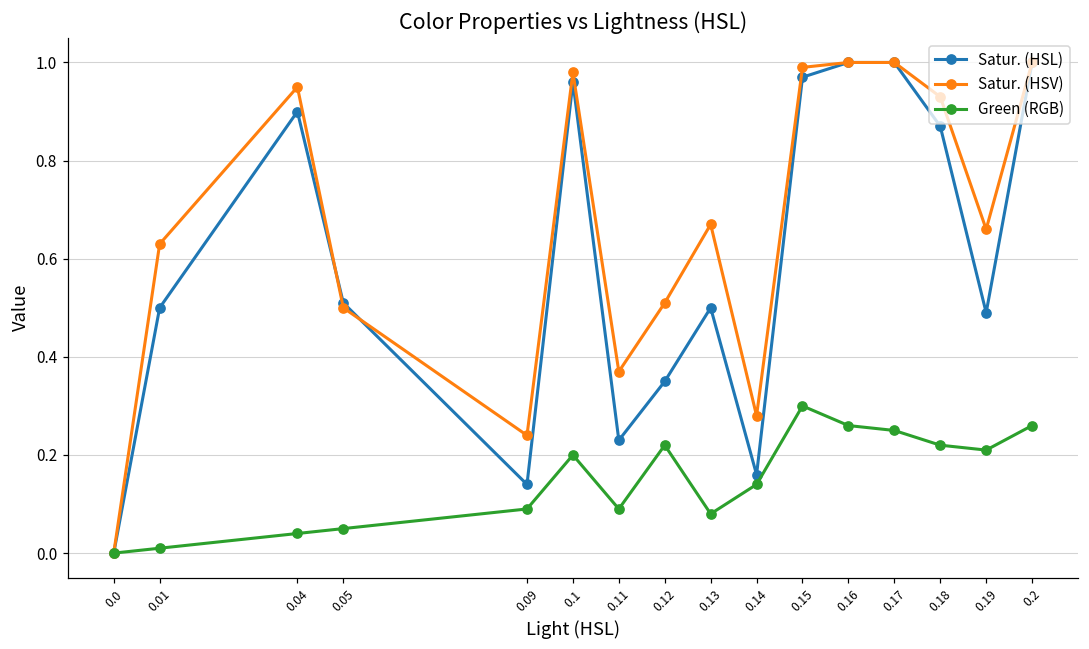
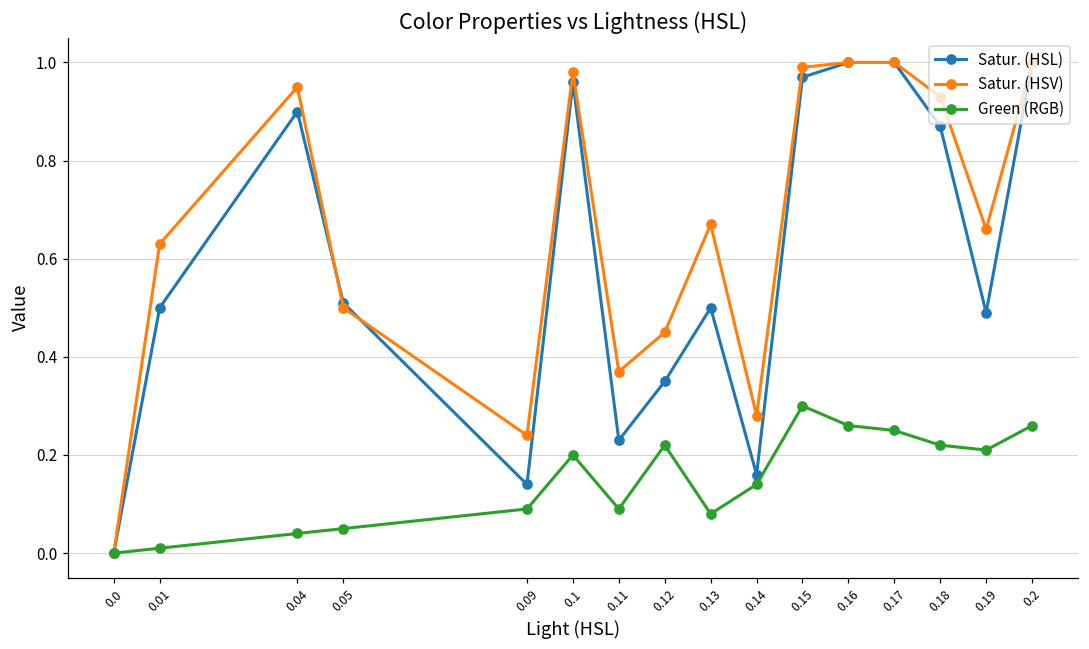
  {
    "Satur. (HSL)": {
      "0.01": 0.50,
      "0.04": 0.90,
      "0.05": 0.51,
      "0.09": 0.14,
      "0.1": 0.96,
      "0.11": 0.23,
      "0.12": 0.35,
      "0.13": 0.50,
      "0.14": 0.16,
      "0.15": 0.97,
      "0.18": 0.87,
      "0.19": 0.49
    },
    "Satur. (HSV)": {
      "0.01": 0.63,
      "0.04": 0.95,
      "0.05": 0.50,
      "0.09": 0.24,
      "0.1": 0.98,
      "0.11": 0.37,
-     "0.12": 0.51,
+     "0.12": 0.45,
      "0.13": 0.67,
      "0.14": 0.28,
      "0.15": 0.99,
      "0.19": 0.66
    },
    "Green (RGB)": {
      "0.01": 0.01,
      "0.04": 0.04,
      "0.05": 0.05,
      "0.09": 0.09,
      "0.1": 0.20,
      "0.11": 0.09,
      "0.12": 0.22,
      "0.13": 0.08,
      "0.14": 0.14,
      "0.15": 0.30,
      "0.16": 0.26,
      "0.17": 0.25,
      "0.18": 0.22,
      "0.19": 0.21,
      "0.2": 0.26
    }
  }
